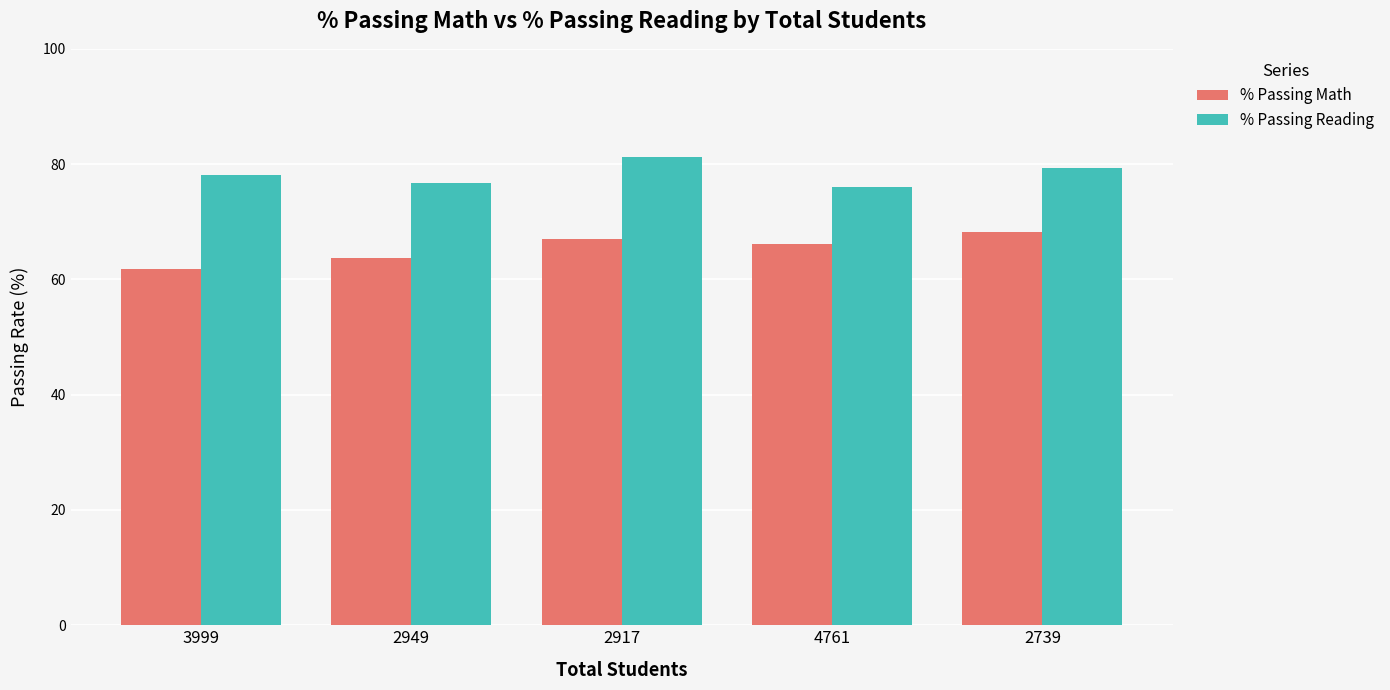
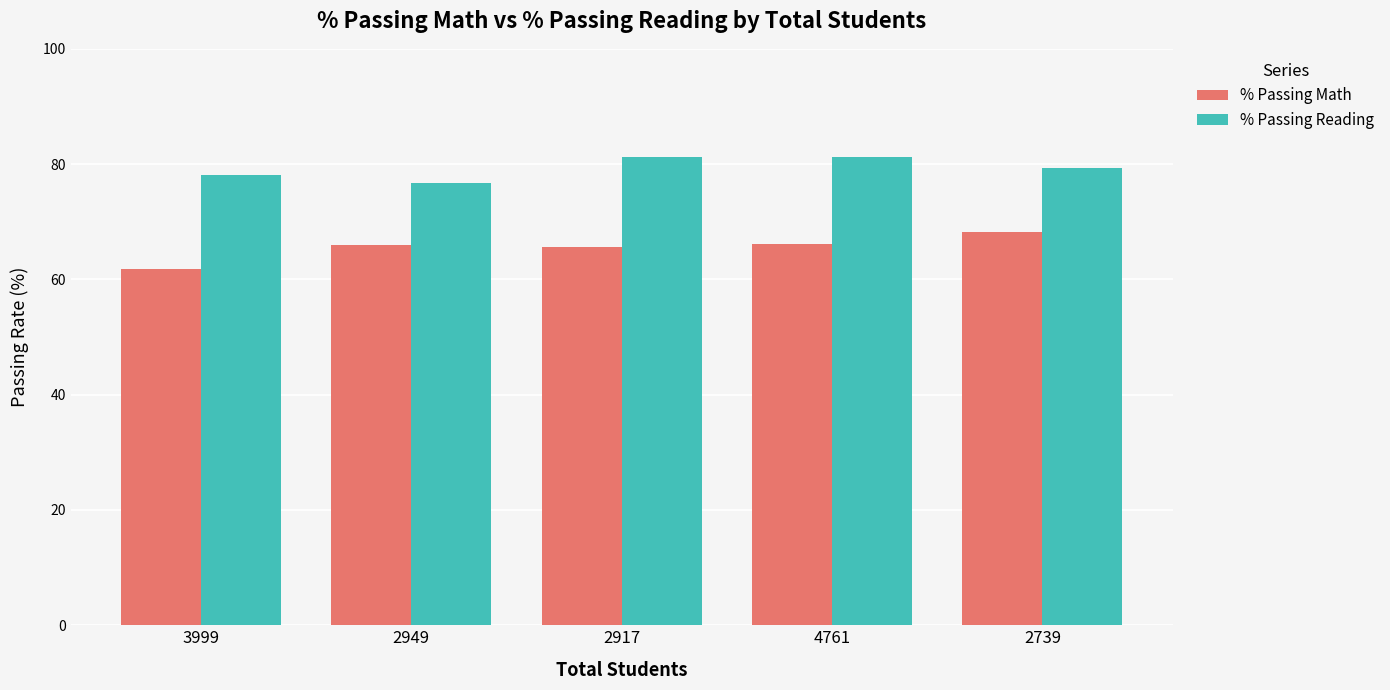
  {
    "% Passing Math": {
      "3999": 62,
-     "2949": 64,
-     "2917": 67,
+     "2949": 66,
+     "2917": 66,
      "4761": 66,
      "2739": 68
    },
    "% Passing Reading": {
      "3999": 78,
      "2949": 77,
      "2917": 81,
-     "4761": 76,
+     "4761": 81,
      "2739": 79
    }
  }
